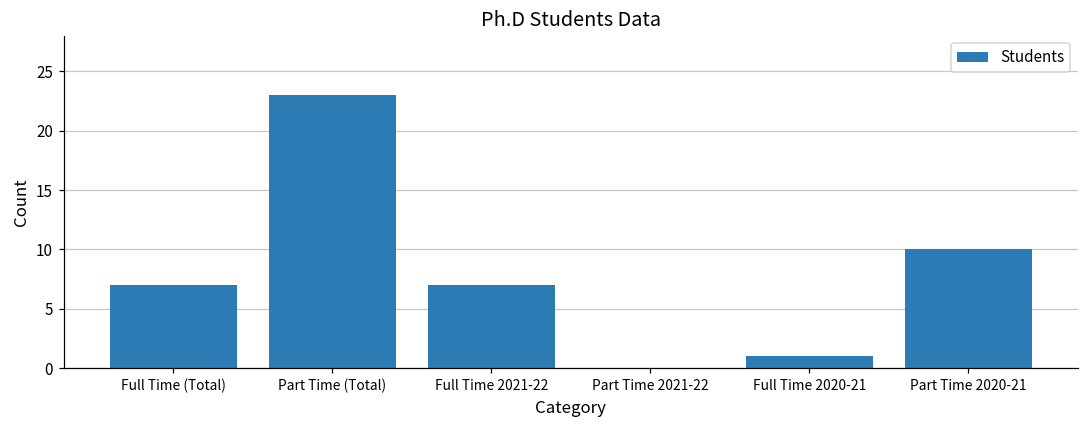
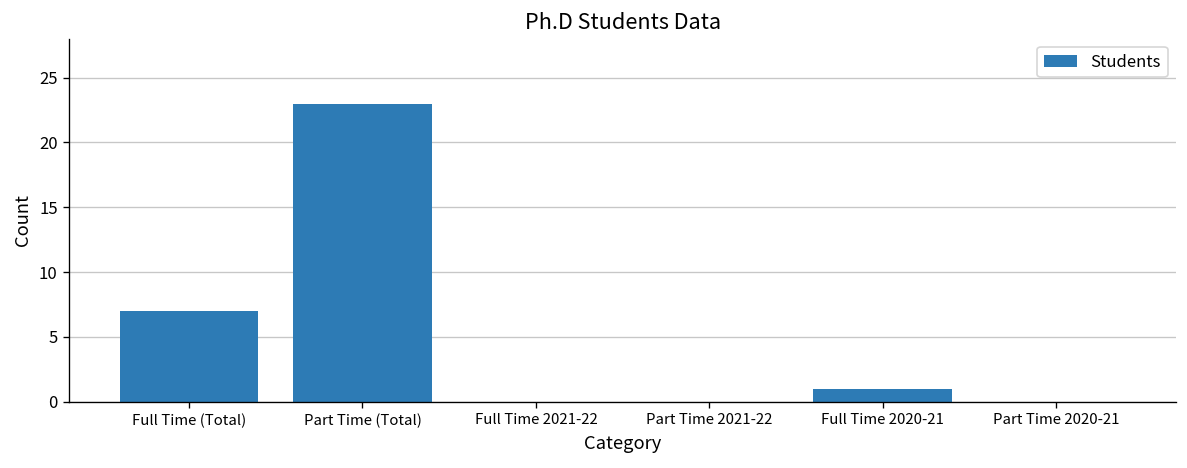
  {
    "Full Time (Total)": 7,
    "Part Time (Total)": 23,
-   "Full Time 2021-22": 7,
+   "Full Time 2021-22": 0,
    "Part Time 2021-22": 0,
    "Full Time 2020-21": 1,
-   "Part Time 2020-21": 10
+   "Part Time 2020-21": 0
  }
